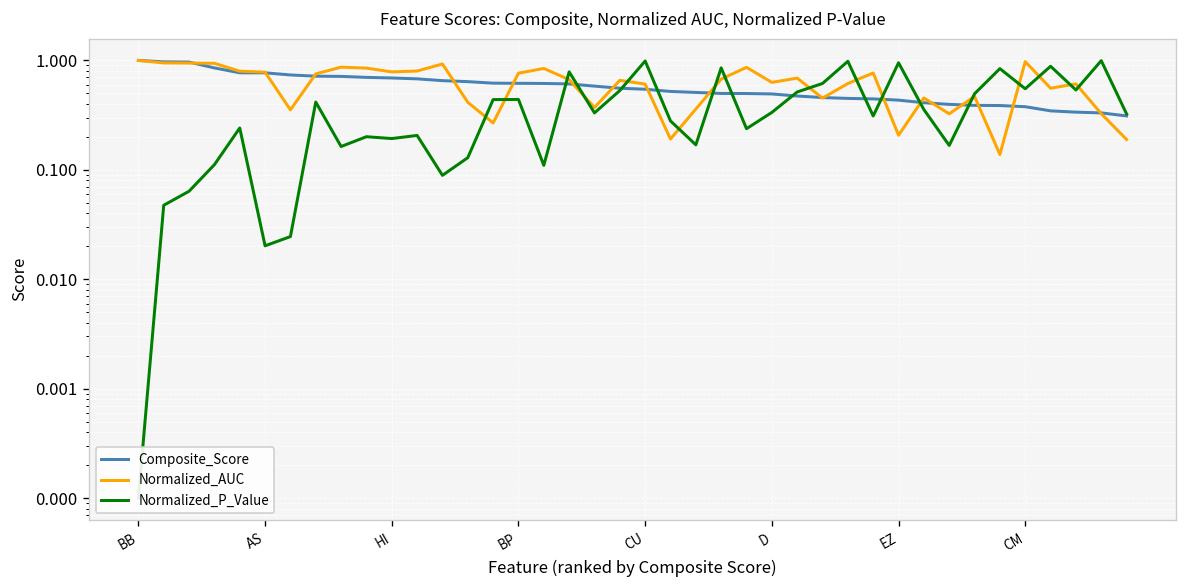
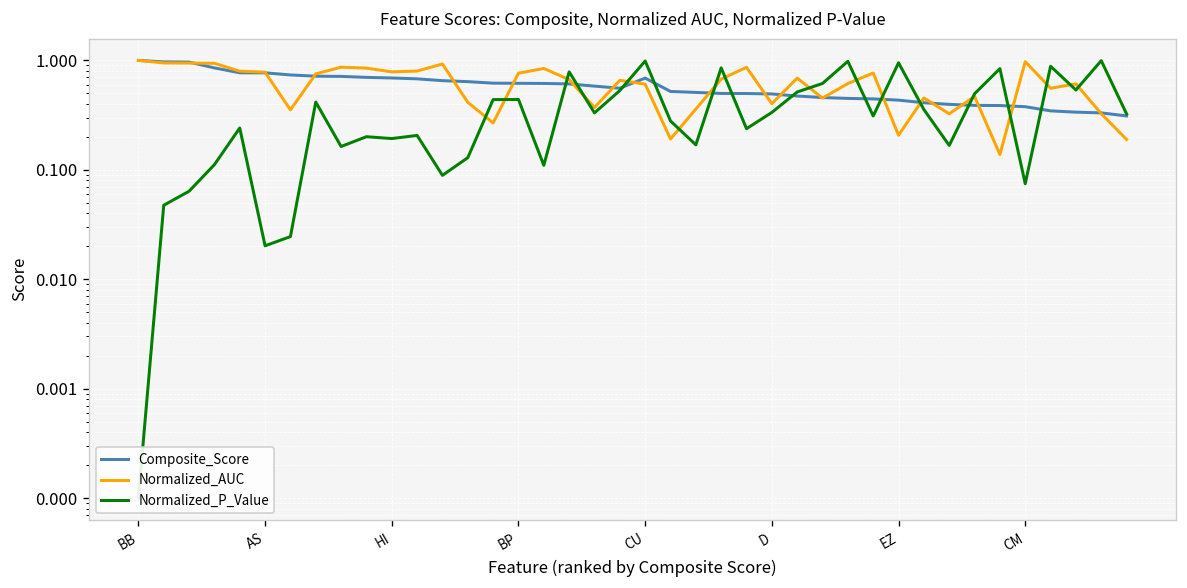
  {
    "Composite_Score": {
      "HI": 0.7,
      "BP": 0.6,
-     "CU": 0.5,
+     "CU": 0.7,
      "D": 0.5,
      "EZ": 0.4,
      "CM": 0.4
    },
    "Normalized_AUC": {
      "HI": 0.8,
      "BP": 0.8,
      "CU": 0.6,
-     "D": 0.6,
+     "D": 0.4,
      "EZ": 0.2,
      "CM": 1.0
    },
    "Normalized_P_Value": {
      "AS": 0.02,
      "HI": 0.19,
      "BP": 0.4,
      "CU": 1.0,
      "D": 0.33,
      "EZ": 1.0,
-     "CM": 0.6
+     "CM": 0.07
    }
  }
